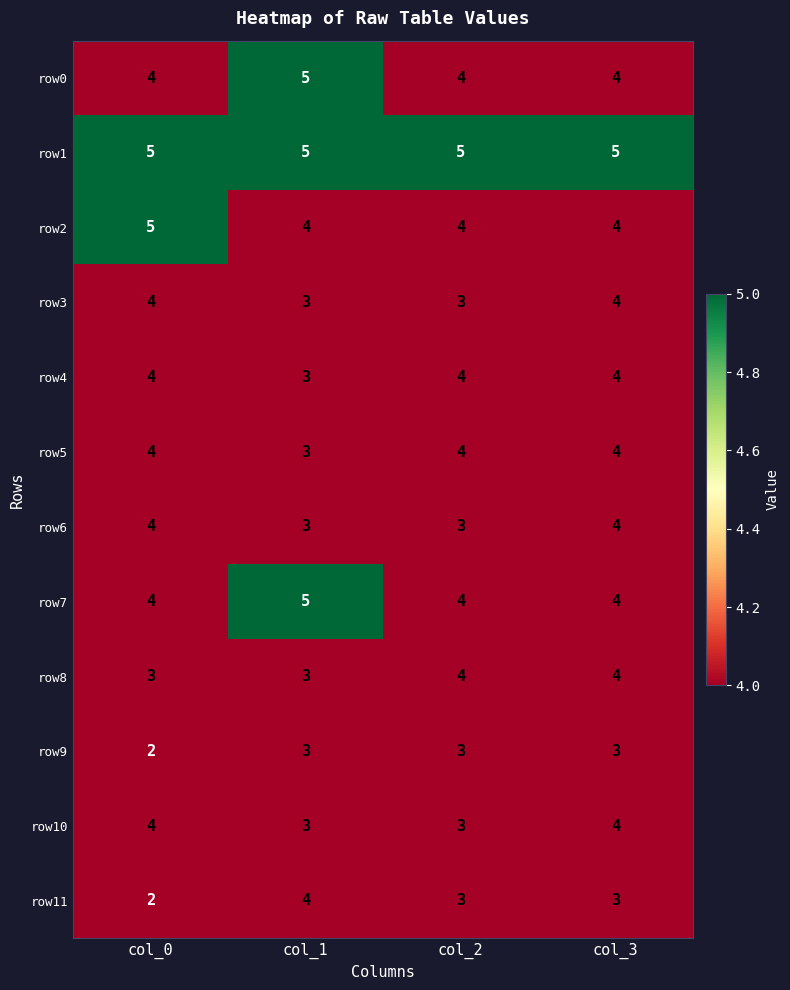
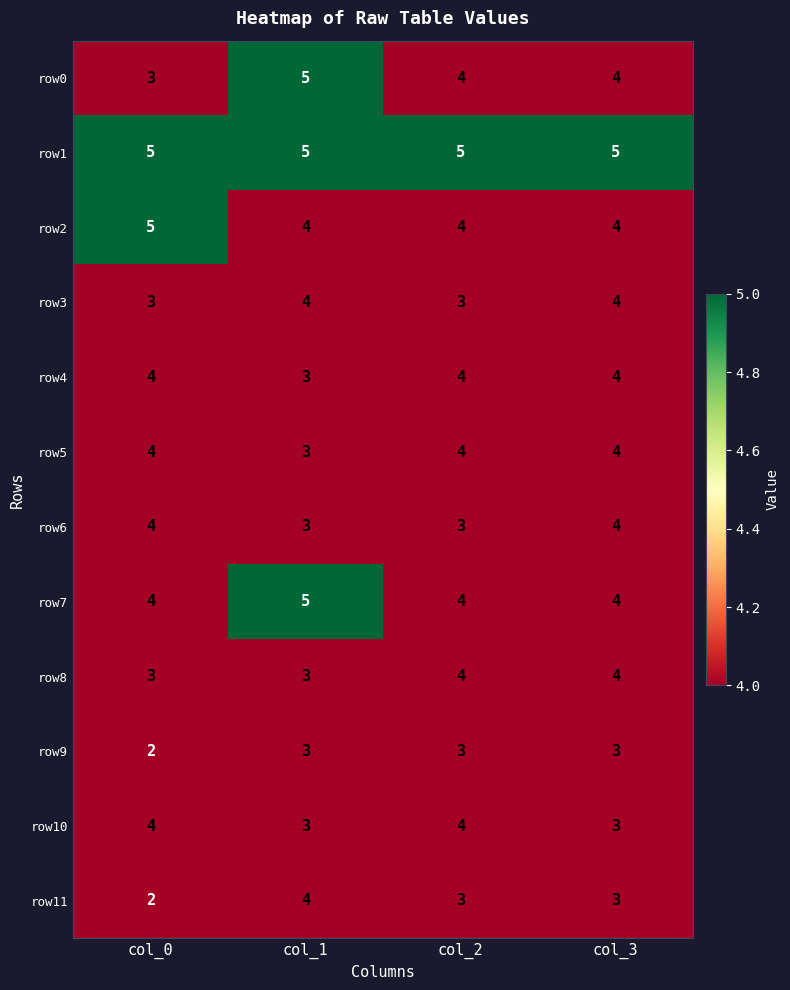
  {
    "row0": {
-     "col_0": 4,
+     "col_0": 3,
      "col_1": 5,
      "col_2": 4,
      "col_3": 4
    },
    "row1": {
      "col_0": 5,
      "col_1": 5,
      "col_2": 5,
      "col_3": 5
    },
    "row2": {
      "col_0": 5,
      "col_1": 4,
      "col_2": 4,
      "col_3": 4
    },
    "row3": {
-     "col_0": 4,
-     "col_1": 3,
+     "col_0": 3,
+     "col_1": 4,
      "col_2": 3,
      "col_3": 4
    },
    "row4": {
      "col_0": 4,
      "col_1": 3,
      "col_2": 4,
      "col_3": 4
    },
    "row5": {
      "col_0": 4,
      "col_1": 3,
      "col_2": 4,
      "col_3": 4
    },
    "row6": {
      "col_0": 4,
      "col_1": 3,
      "col_2": 3,
      "col_3": 4
    },
    "row7": {
      "col_0": 4,
      "col_1": 5,
      "col_2": 4,
      "col_3": 4
    },
    "row8": {
      "col_0": 3,
      "col_1": 3,
      "col_2": 4,
      "col_3": 4
    },
    "row9": {
      "col_0": 2,
      "col_1": 3,
      "col_2": 3,
      "col_3": 3
    },
    "row10": {
      "col_0": 4,
      "col_1": 3,
-     "col_2": 3,
-     "col_3": 4
+     "col_2": 4,
+     "col_3": 3
    },
    "row11": {
      "col_0": 2,
      "col_1": 4,
      "col_2": 3,
      "col_3": 3
    }
  }
